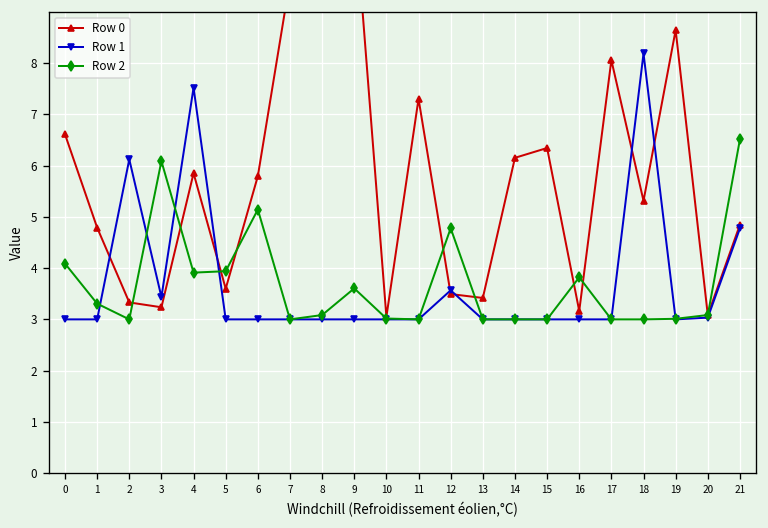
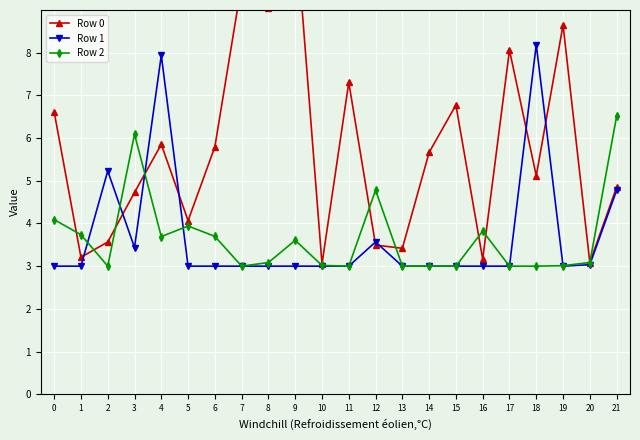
  {
    "Row 0": {
      "0": 6.6,
-     "1": 4.8,
-     "2": 3.3,
-     "3": 3.2,
+     "1": 3.2,
+     "2": 3.6,
+     "3": 4.7,
      "4": 5.9,
-     "5": 3.6,
+     "5": 4.1,
      "6": 5.8,
      "11": 7.3,
      "12": 3.5,
      "13": 3.4,
-     "14": 6.2,
-     "15": 6.3,
+     "14": 5.7,
+     "15": 6.8,
      "16": 3.2,
      "17": 8.1,
-     "18": 5.3,
+     "18": 5.1,
      "19": 8.6,
      "21": 4.8
    },
    "Row 1": {
      "0": 3.0,
      "1": 3.0,
-     "2": 6.1,
+     "2": 5.2,
      "3": 3.4,
-     "4": 7.5,
+     "4": 7.9,
      "5": 3.0,
      "6": 3.0,
      "8": 3.0,
      "9": 3.0,
      "12": 3.6,
      "16": 3.0,
      "18": 8.2,
      "21": 4.8
    },
    "Row 2": {
      "0": 4.1,
-     "1": 3.3,
+     "1": 3.7,
      "2": 3.0,
      "3": 6.1,
-     "4": 3.9,
+     "4": 3.7,
      "5": 3.9,
-     "6": 5.1,
+     "6": 3.7,
      "8": 3.1,
      "9": 3.6,
      "12": 4.8,
      "16": 3.8,
      "18": 3.0,
      "21": 6.5
    }
  }
